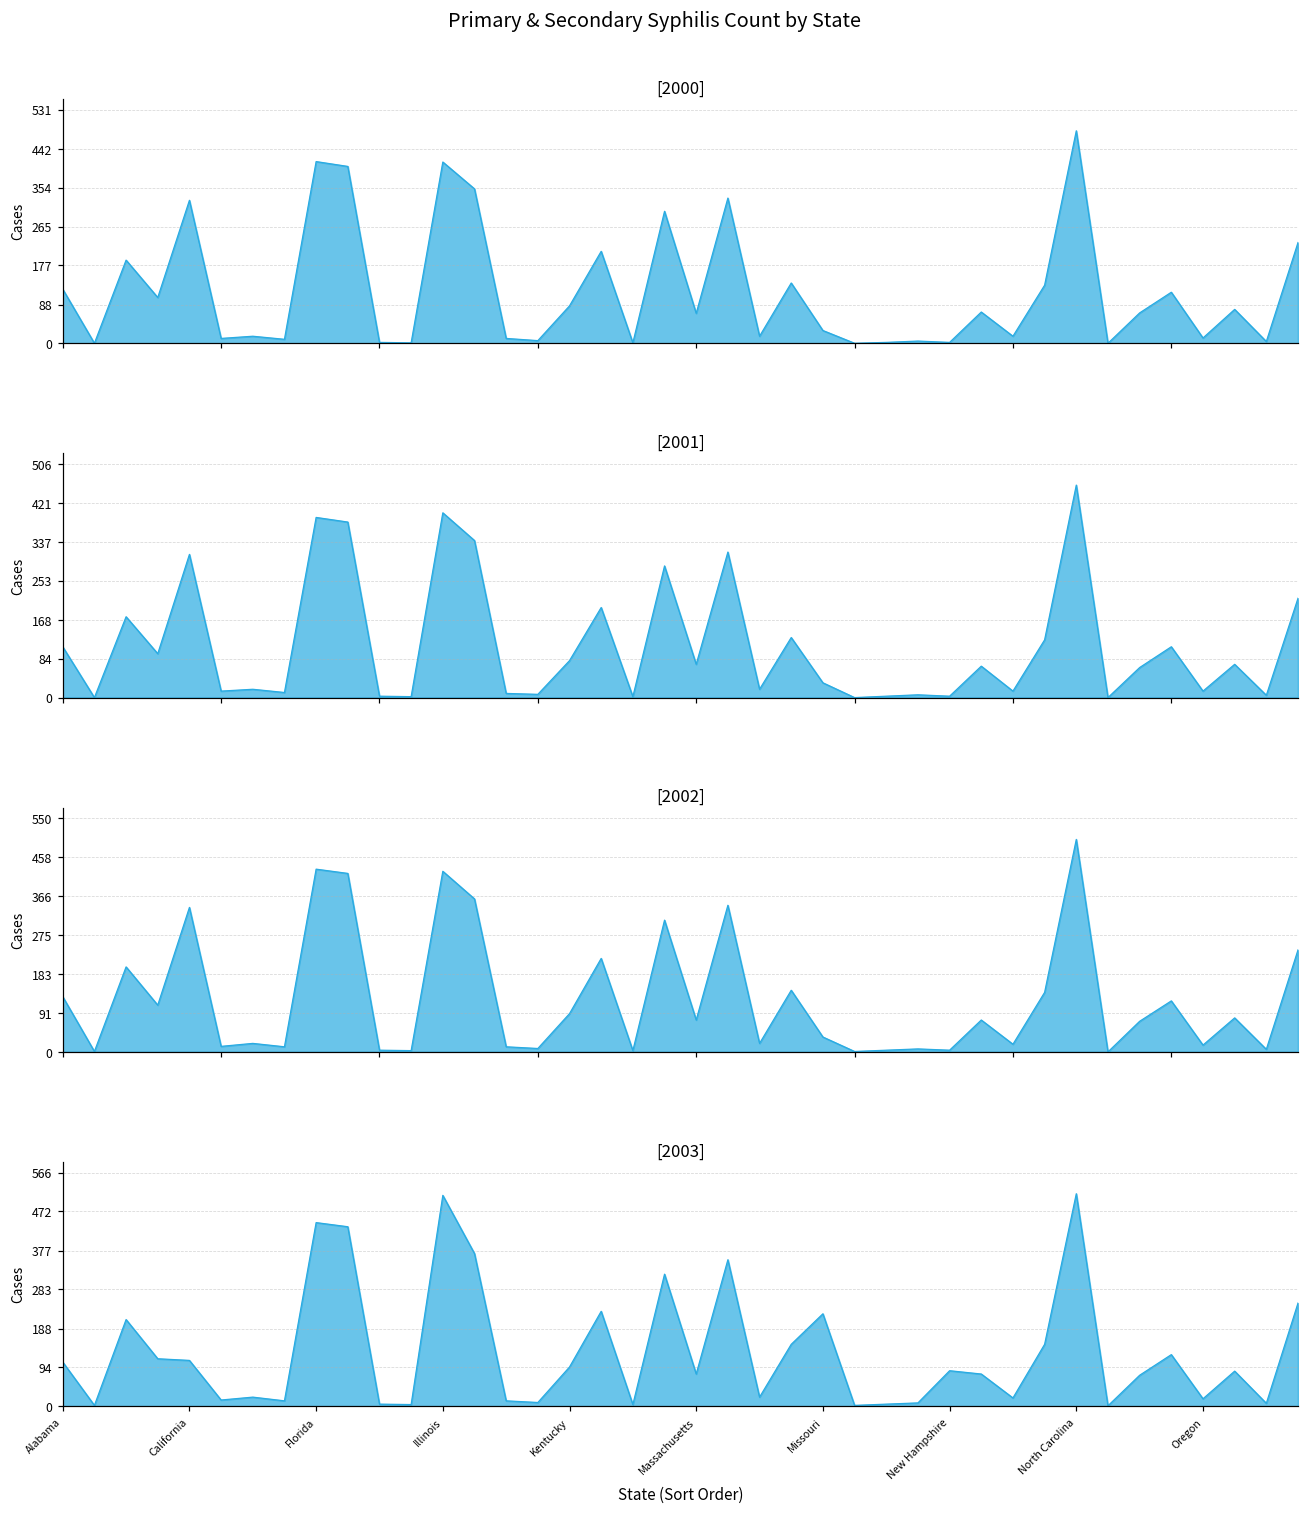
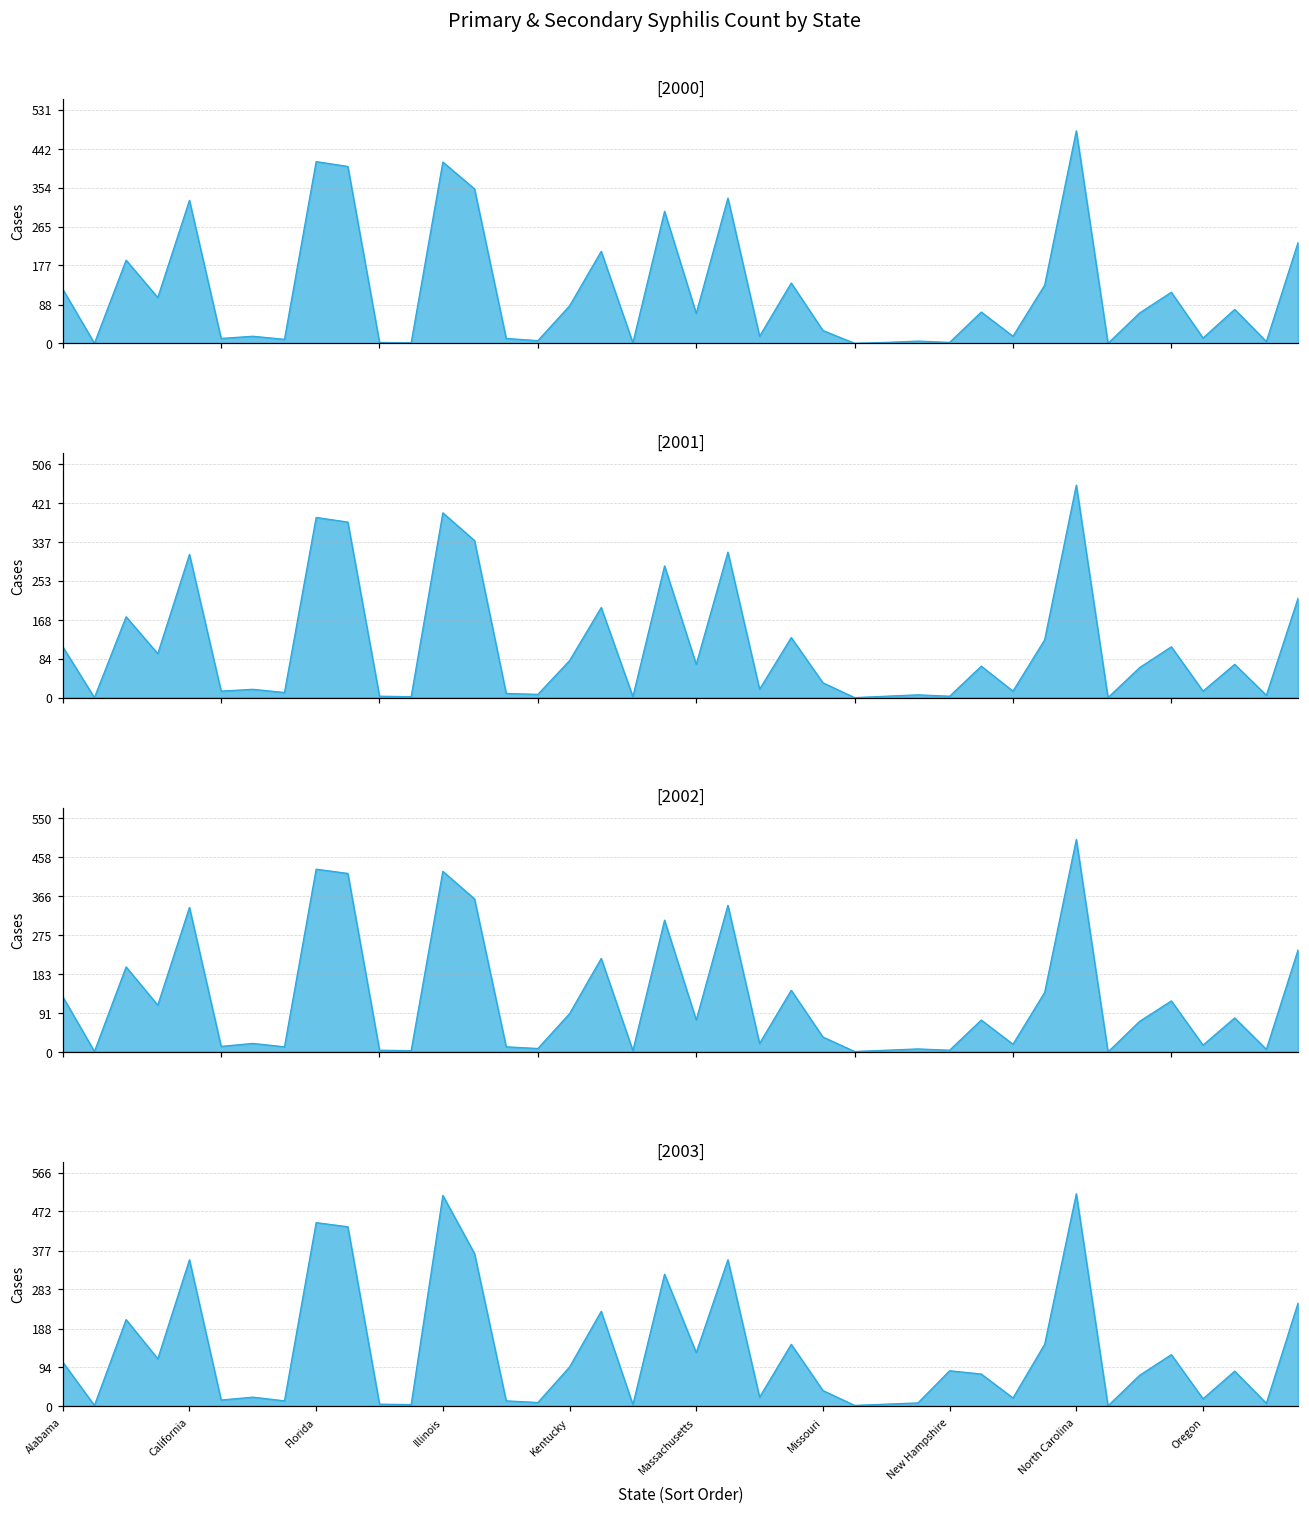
  {
    "[2003]": {
      "Alabama": 110,
-     "California": 110,
+     "California": 360,
      "Florida": 450,
      "Illinois": 510,
      "Kentucky": 100,
-     "Massachusetts": 80,
-     "Missouri": 220,
+     "Massachusetts": 130,
+     "Missouri": 40,
      "New Hampshire": 90,
      "North Carolina": 520,
      "Oregon": 20
    }
  }
